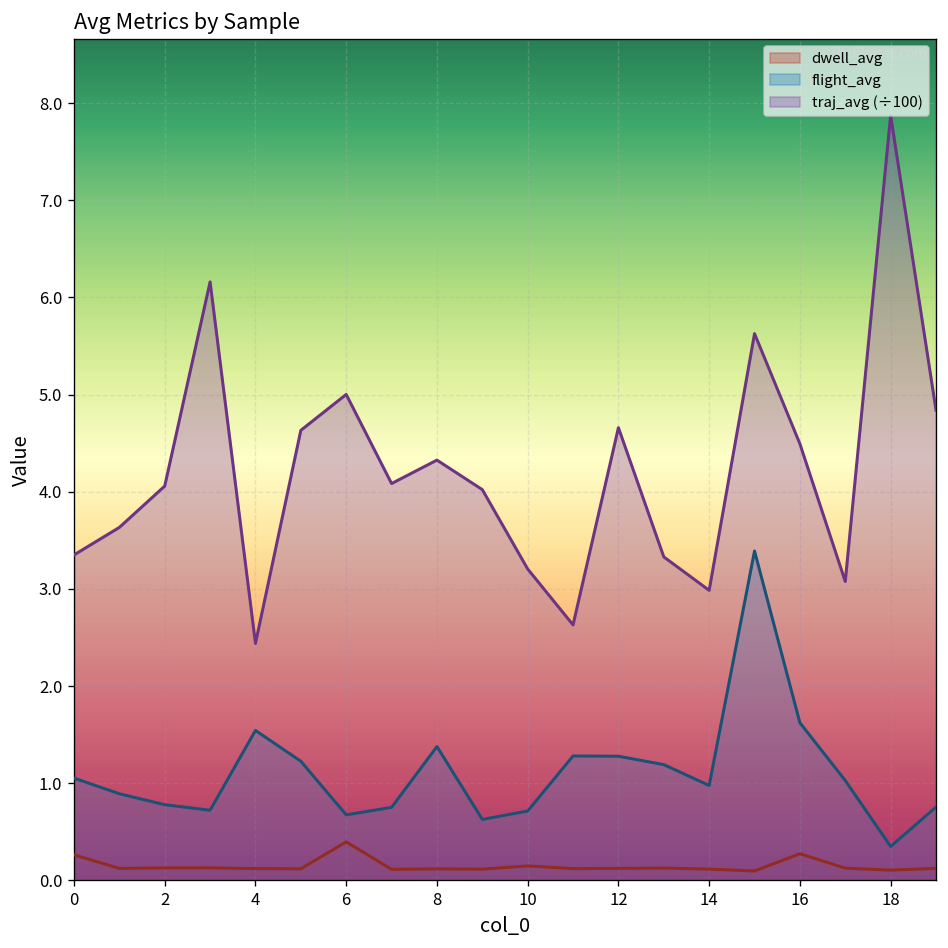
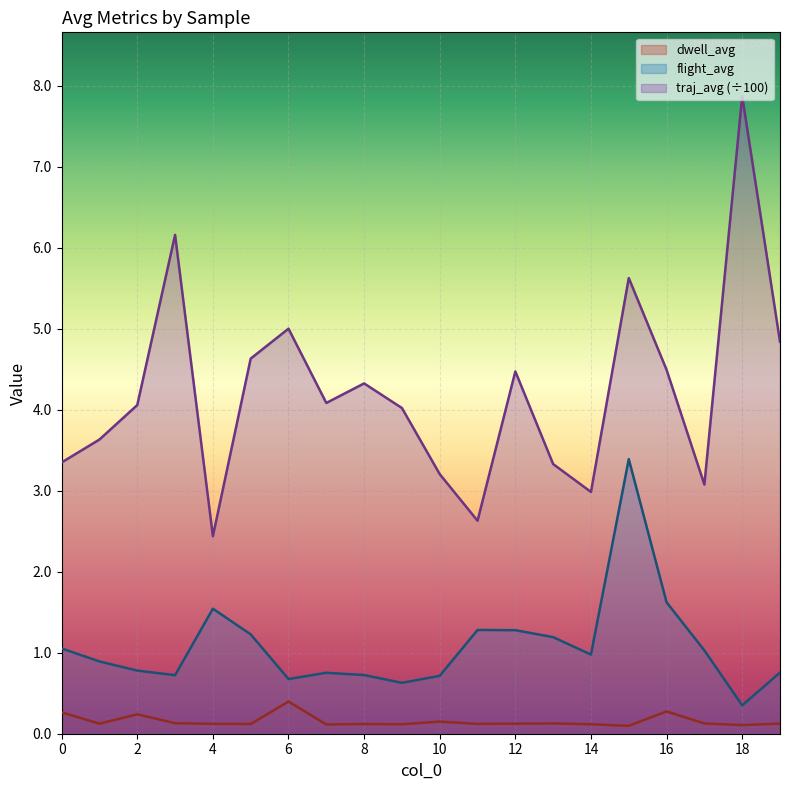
  {
    "dwell_avg": {
      "0": 0.3,
-     "2": 0.1,
+     "2": 0.2,
      "4": 0.1,
      "6": 0.4,
      "8": 0.1,
      "10": 0.1,
      "12": 0.1,
      "14": 0.1,
      "16": 0.3,
      "18": 0.1
    },
    "flight_avg": {
      "0": 1.1,
      "2": 0.8,
      "4": 1.5,
      "6": 0.7,
-     "8": 1.4,
+     "8": 0.7,
      "10": 0.7,
      "12": 1.3,
      "14": 1.0,
      "16": 1.6,
      "18": 0.3
    },
    "traj_avg (÷100)": {
      "0": 3.4,
      "2": 4.1,
      "4": 2.4,
      "6": 5.0,
      "8": 4.3,
      "10": 3.2,
-     "12": 4.7,
+     "12": 4.5,
      "14": 3.0,
      "16": 4.5
    }
  }
